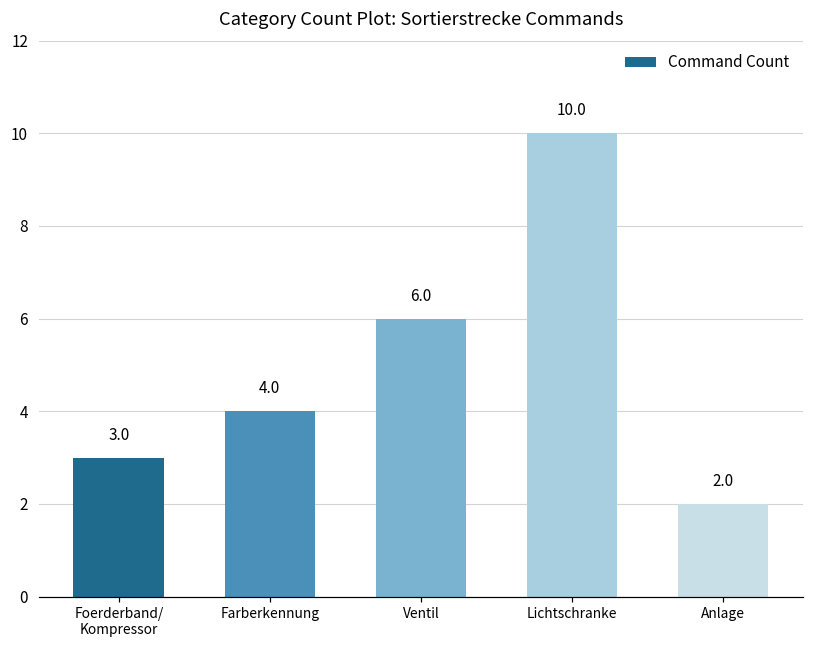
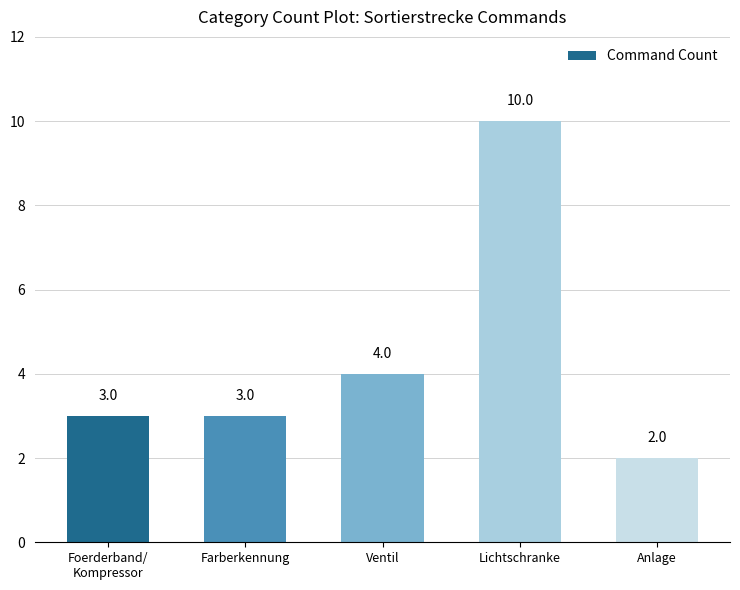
  {
    "Foerderband/ Kompressor": 3.0,
-   "Farberkennung": 4.0,
-   "Ventil": 6.0,
+   "Farberkennung": 3.0,
+   "Ventil": 4.0,
    "Lichtschranke": 10.0,
    "Anlage": 2.0
  }
